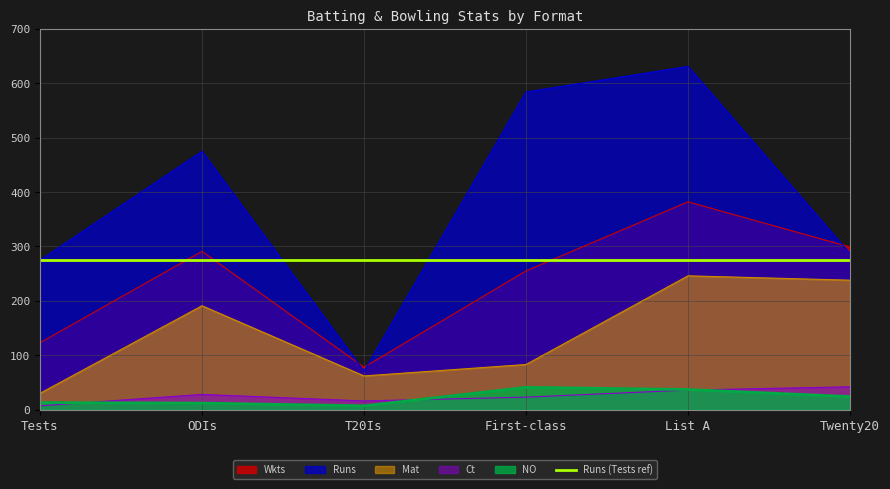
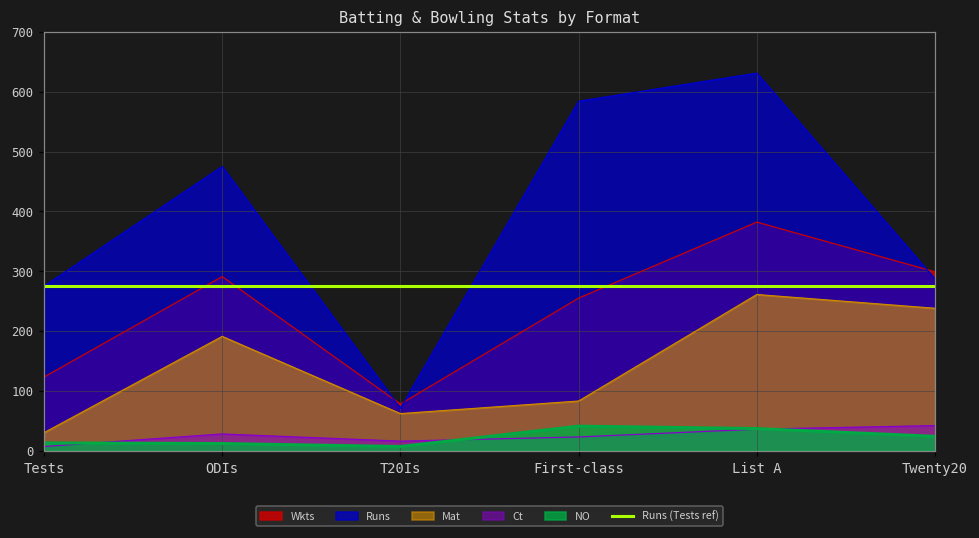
  {
    "Wkts": {
      "Tests": 120,
      "ODIs": 290,
      "T20Is": 80,
      "First-class": 260,
      "List A": 380,
      "Twenty20": 300
    },
    "Runs": {
      "Tests": 280,
      "ODIs": 480,
      "T20Is": 70,
      "First-class": 580,
      "List A": 630,
      "Twenty20": 290
    },
    "Mat": {
      "Tests": 30,
      "ODIs": 190,
      "T20Is": 60,
      "First-class": 80,
-     "List A": 250,
+     "List A": 260,
      "Twenty20": 240
    },
    "Ct": {
      "Tests": 10,
      "ODIs": 30,
      "T20Is": 20,
      "First-class": 20,
      "Twenty20": 40
    },
    "NO": {
      "Tests": 10,
      "ODIs": 10,
      "T20Is": 10,
      "First-class": 40,
      "Twenty20": 20
    }
  }
